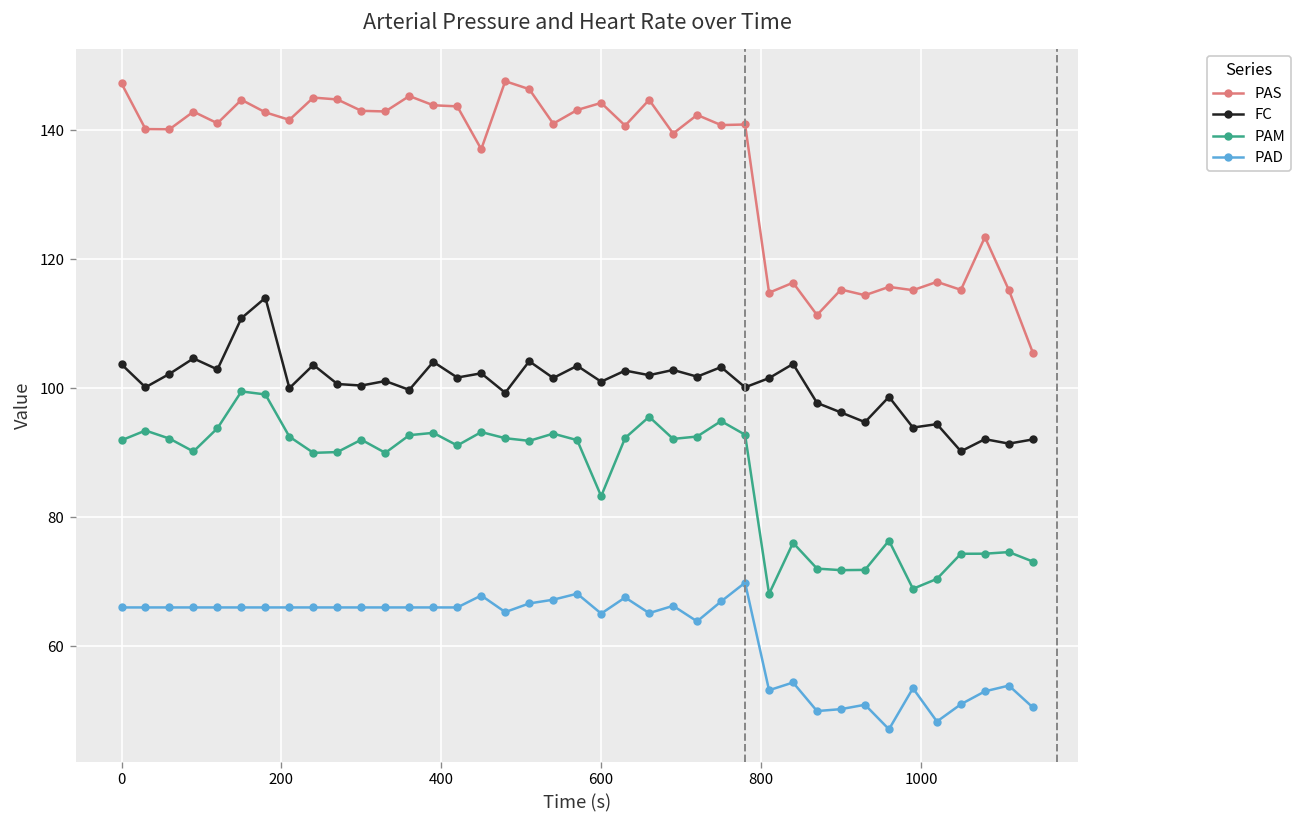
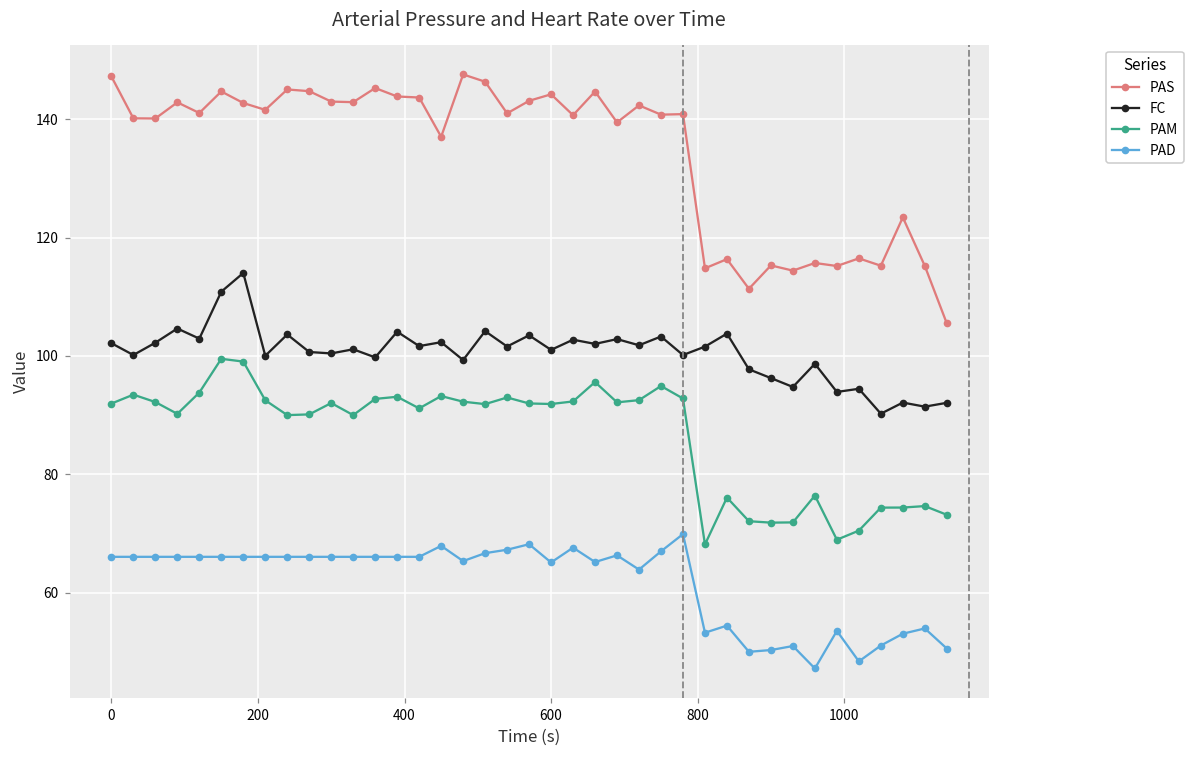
  {
    "PAS": {
      "0": 147,
      "600": 144
    },
    "FC": {
-     "0": 104,
+     "0": 102,
      "600": 101
    },
    "PAM": {
      "0": 92,
-     "600": 83
+     "600": 92
    },
    "PAD": {
      "0": 66,
      "600": 65
    }
  }
